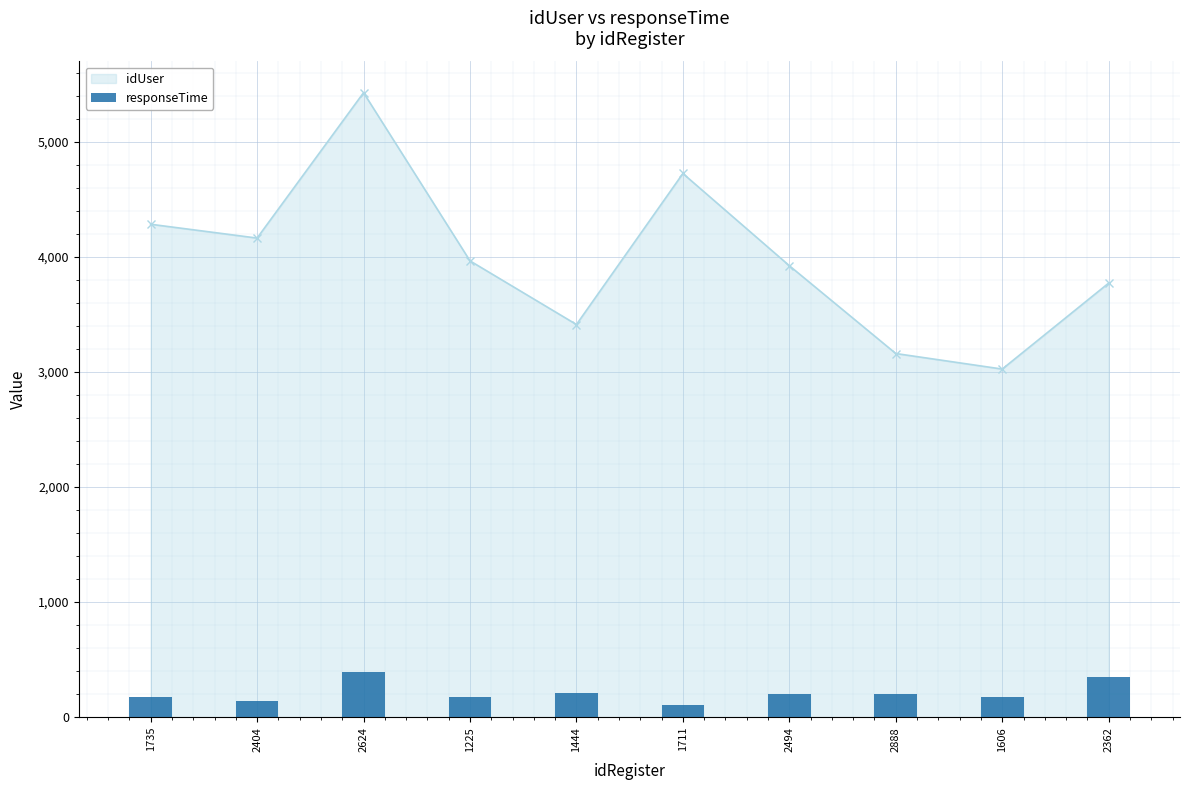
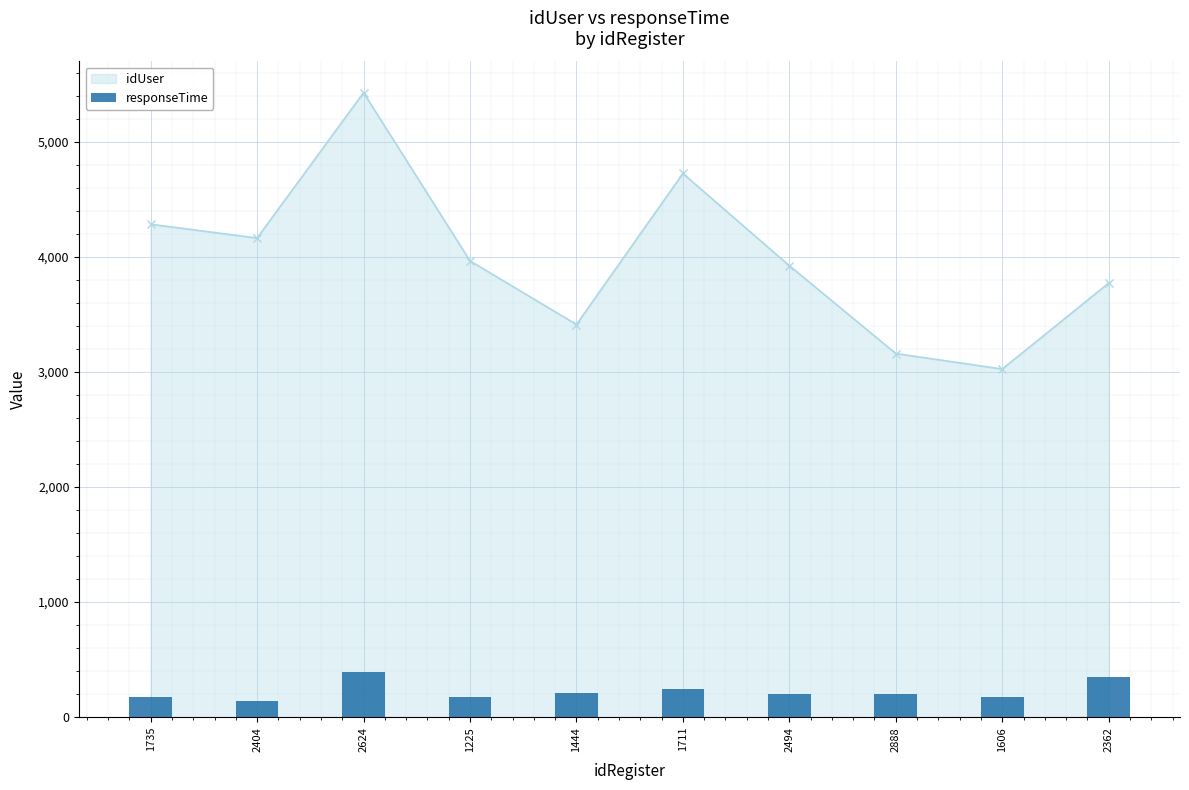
  {
    "idUser": {
      "1735": "4,280",
      "2404": "4,160",
      "2624": "5,430",
      "1225": "3,960",
      "1444": "3,410",
      "1711": "4,720",
      "2494": "3,920",
      "2888": "3,160",
      "1606": "3,020",
      "2362": "3,770"
    },
    "responseTime": {
      "1735": "170",
      "2404": "140",
      "2624": "390",
      "1225": "180",
      "1444": "210",
-     "1711": "110",
+     "1711": "240",
      "2494": "200",
      "2888": "200",
      "1606": "180",
      "2362": "350"
    }
  }
